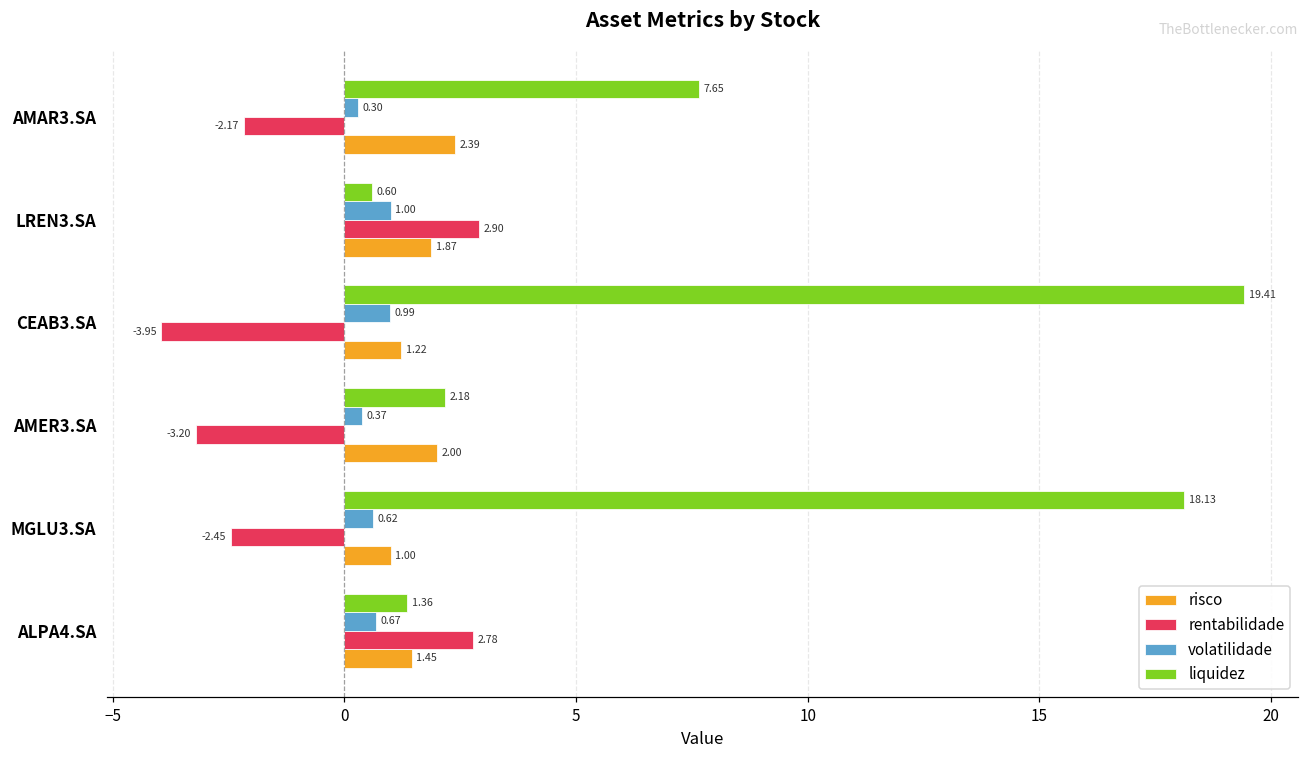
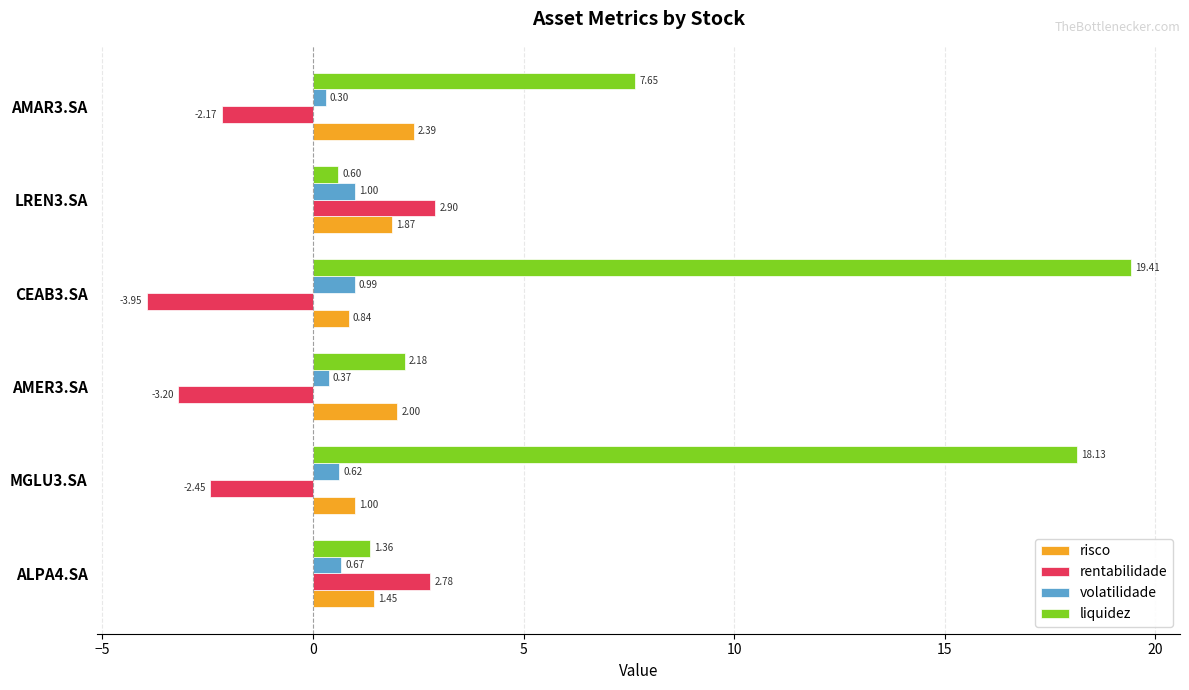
  {
    "risco": {
      "AMAR3.SA": 2.39,
      "LREN3.SA": 1.87,
-     "CEAB3.SA": 1.22,
+     "CEAB3.SA": 0.84,
      "AMER3.SA": 2.00,
      "MGLU3.SA": 1.00,
      "ALPA4.SA": 1.45
    },
    "rentabilidade": {
      "AMAR3.SA": -2.17,
      "LREN3.SA": 2.90,
      "CEAB3.SA": -3.95,
      "AMER3.SA": -3.20,
      "MGLU3.SA": -2.45,
      "ALPA4.SA": 2.78
    },
    "volatilidade": {
      "AMAR3.SA": 0.30,
      "LREN3.SA": 1.00,
      "CEAB3.SA": 0.99,
      "AMER3.SA": 0.37,
      "MGLU3.SA": 0.62,
      "ALPA4.SA": 0.67
    },
    "liquidez": {
      "AMAR3.SA": 7.65,
      "LREN3.SA": 0.60,
      "CEAB3.SA": 19.41,
      "AMER3.SA": 2.18,
      "MGLU3.SA": 18.13,
      "ALPA4.SA": 1.36
    }
  }
